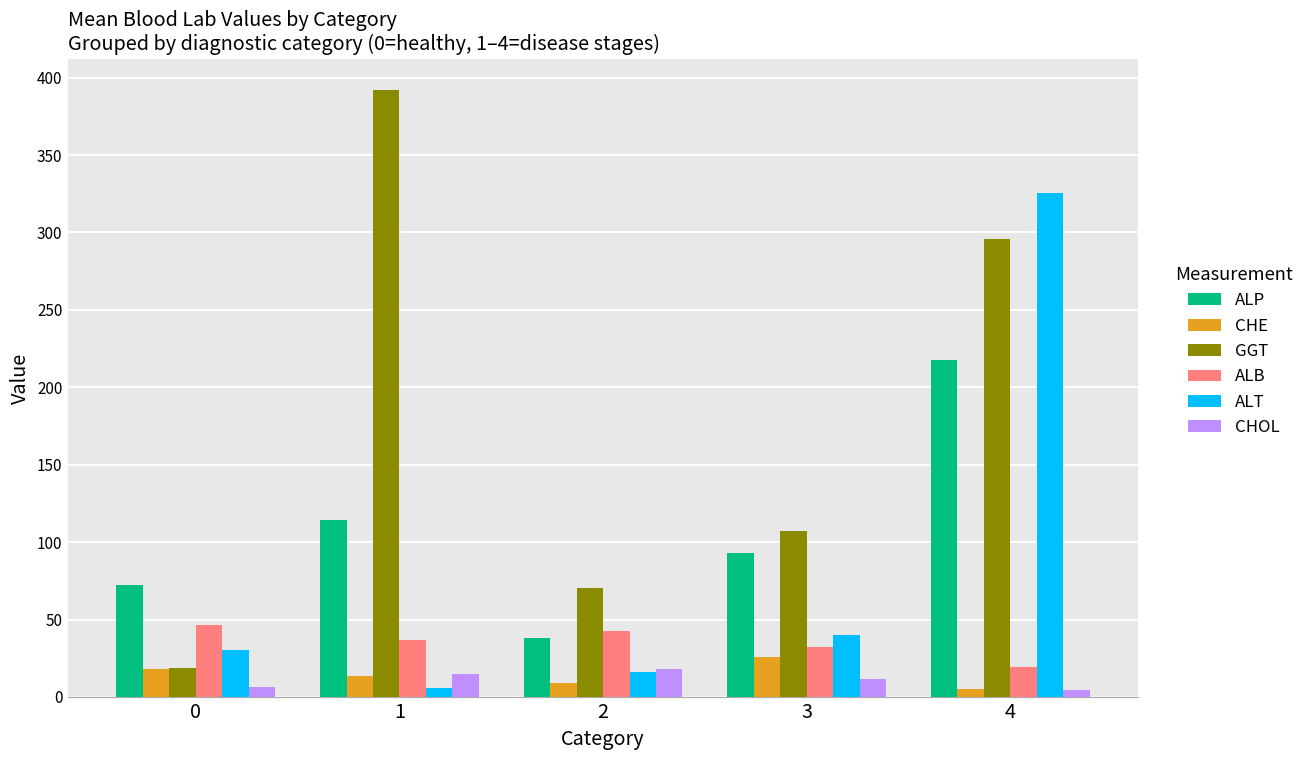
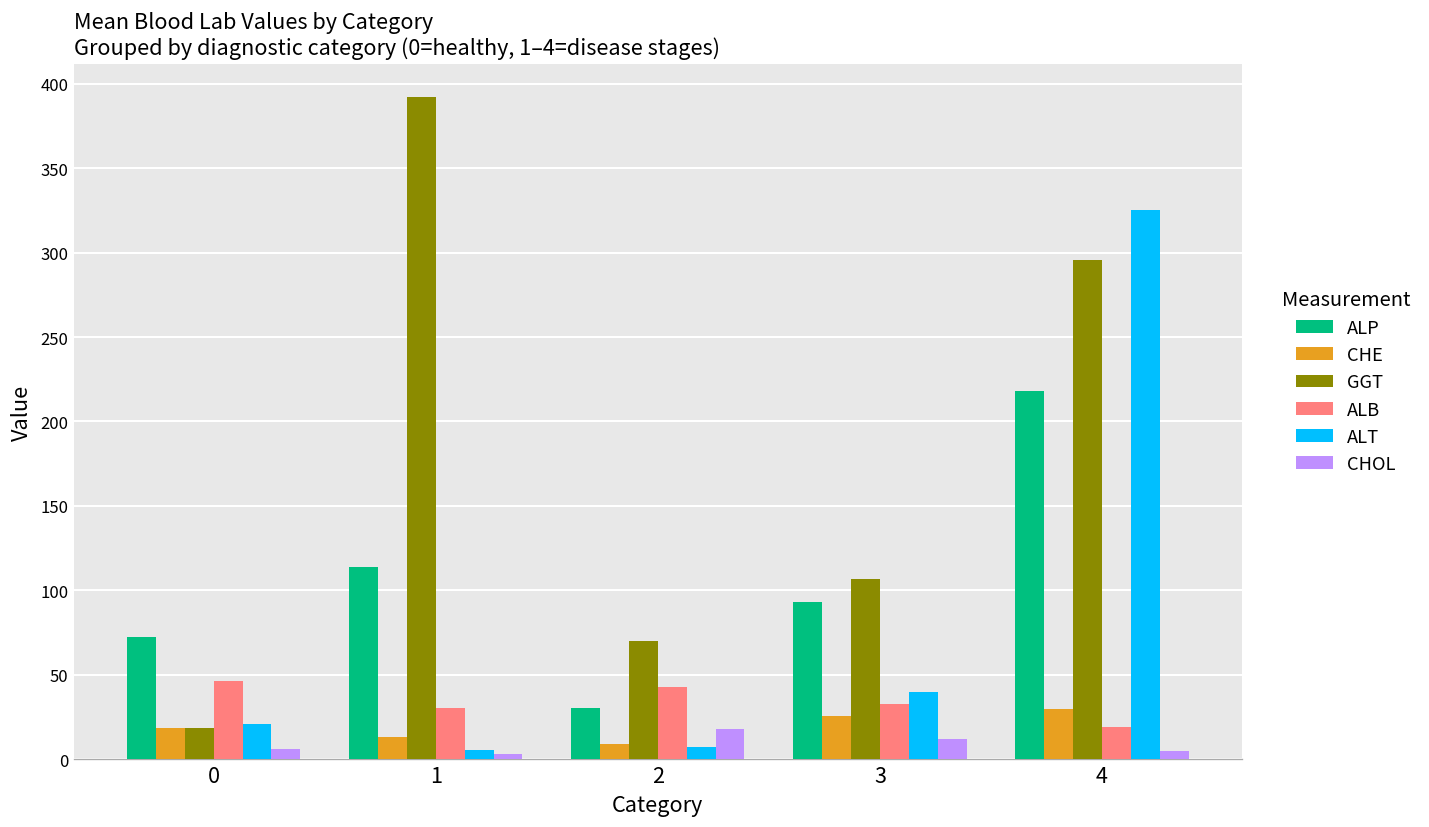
  {
    "ALP": {
      "0": 73,
      "1": 114,
-     "2": 38,
+     "2": 30,
      "3": 93,
      "4": 218
    },
    "CHE": {
      "0": 18,
      "1": 13,
      "2": 9,
      "3": 26,
-     "4": 5
+     "4": 30
    },
    "GGT": {
      "0": 19,
      "1": 392,
      "2": 70,
      "3": 107,
      "4": 296
    },
    "ALB": {
      "0": 47,
-     "1": 37,
+     "1": 30,
      "2": 43,
      "3": 32,
      "4": 19
    },
    "ALT": {
-     "0": 31,
+     "0": 21,
      "1": 6,
-     "2": 16,
+     "2": 7,
      "3": 40,
      "4": 325
    },
    "CHOL": {
      "0": 6,
-     "1": 15,
+     "1": 3,
      "2": 18,
      "3": 12,
      "4": 5
    }
  }
